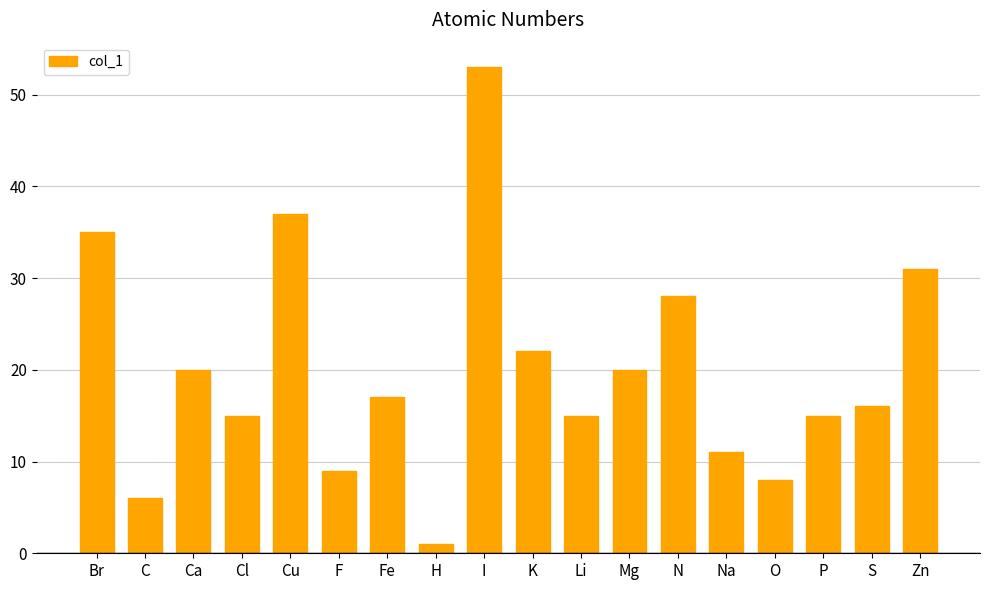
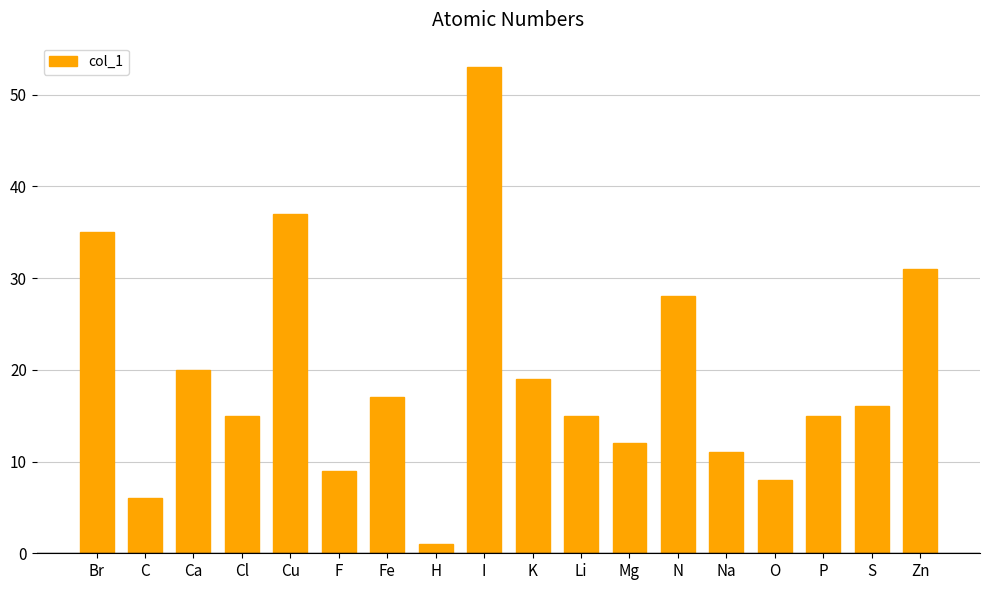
  {
    "Br": 35,
    "C": 6,
    "Ca": 20,
    "Cl": 15,
    "Cu": 37,
    "F": 9,
    "Fe": 17,
    "H": 1,
    "I": 53,
-   "K": 22,
+   "K": 19,
    "Li": 15,
-   "Mg": 20,
+   "Mg": 12,
    "N": 28,
    "Na": 11,
    "O": 8,
    "P": 15,
    "S": 16,
    "Zn": 31
  }
